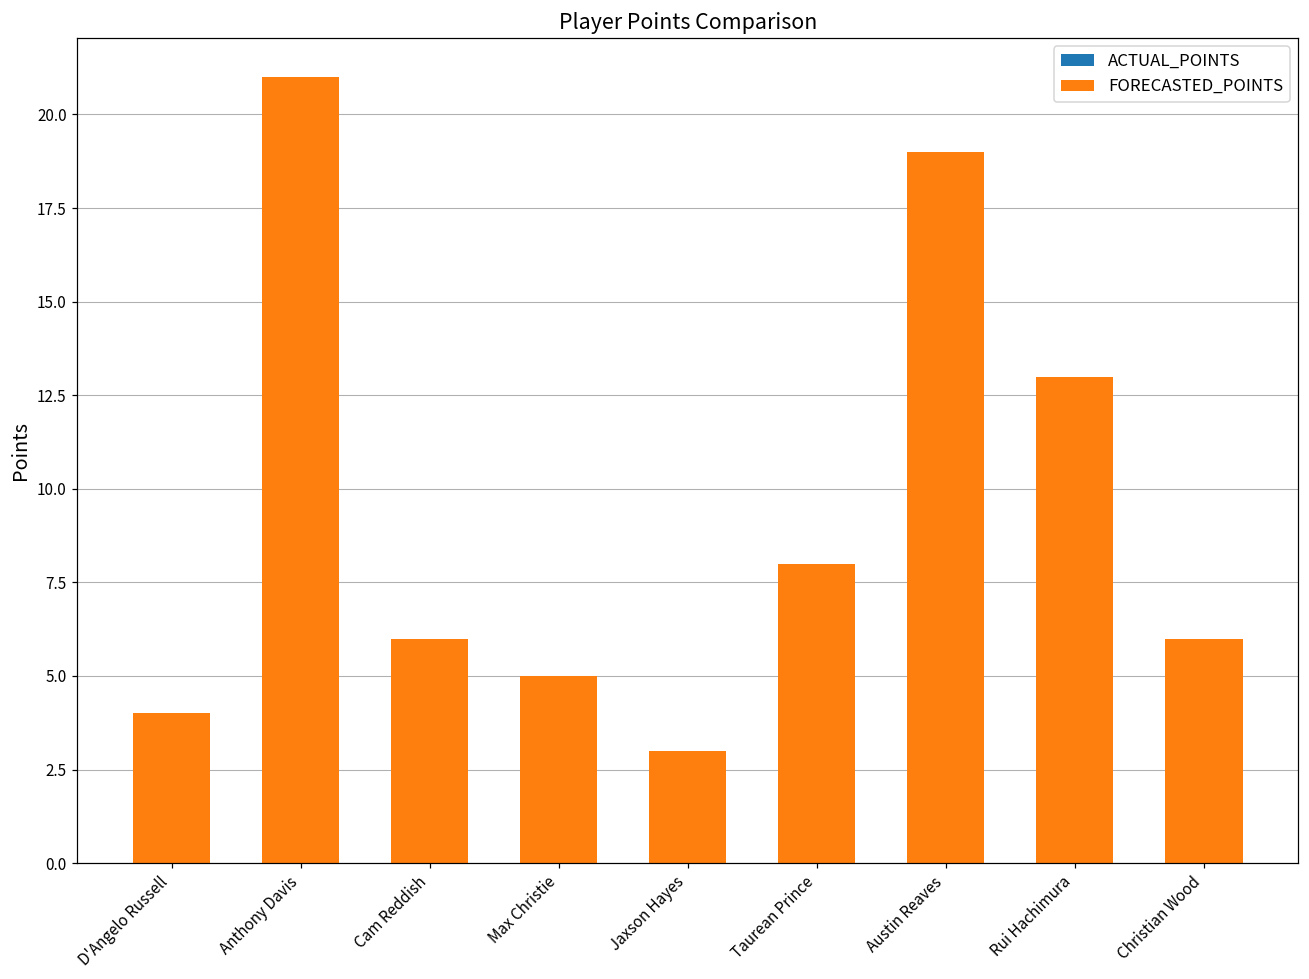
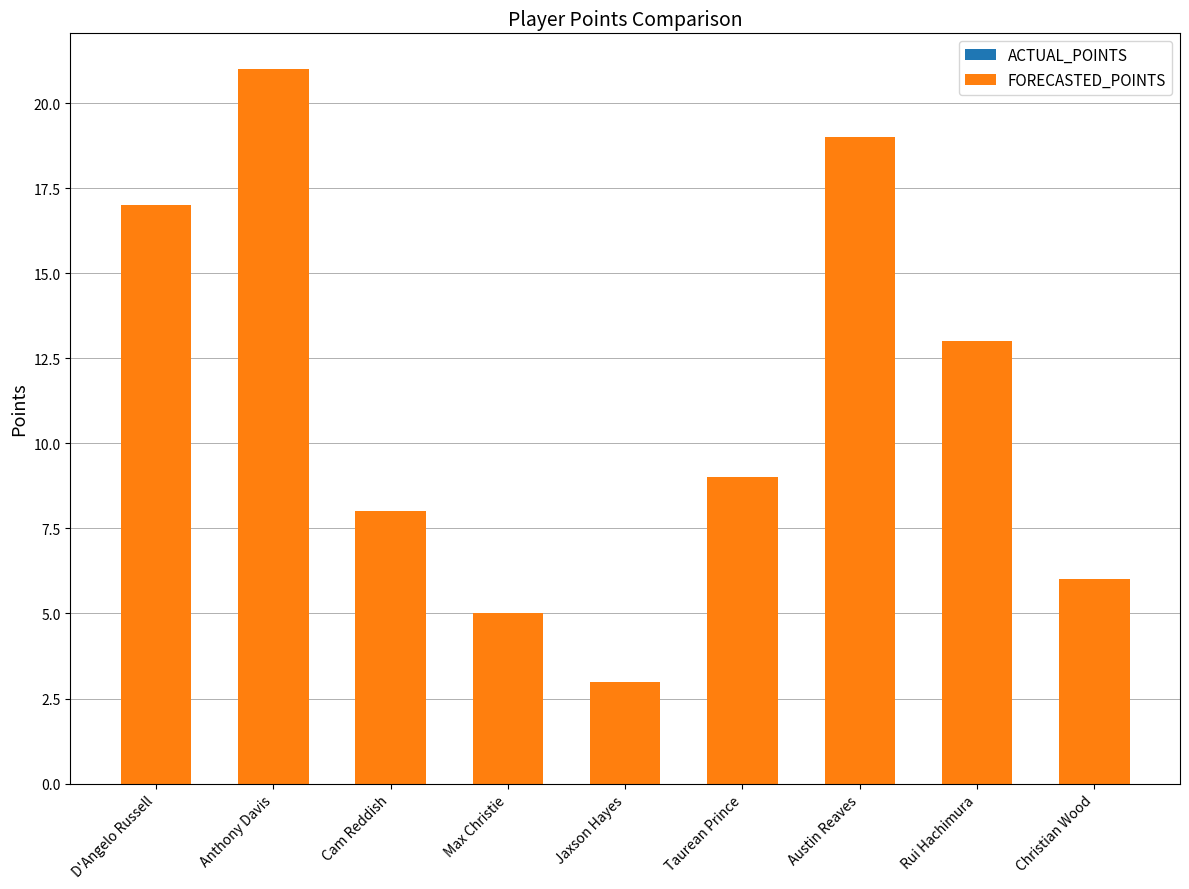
  {
    "ACTUAL_POINTS": {
      "D'Angelo Russell": 0,
      "Anthony Davis": 0,
      "Cam Reddish": 0,
      "Max Christie": 0,
      "Jaxson Hayes": 0,
      "Taurean Prince": 0,
      "Austin Reaves": 0,
      "Rui Hachimura": 0,
      "Christian Wood": 0
    },
    "FORECASTED_POINTS": {
-     "D'Angelo Russell": 4,
+     "D'Angelo Russell": 17,
      "Anthony Davis": 21,
-     "Cam Reddish": 6,
+     "Cam Reddish": 8,
      "Max Christie": 5,
      "Jaxson Hayes": 3,
-     "Taurean Prince": 8,
+     "Taurean Prince": 9,
      "Austin Reaves": 19,
      "Rui Hachimura": 13,
      "Christian Wood": 6
    }
  }
